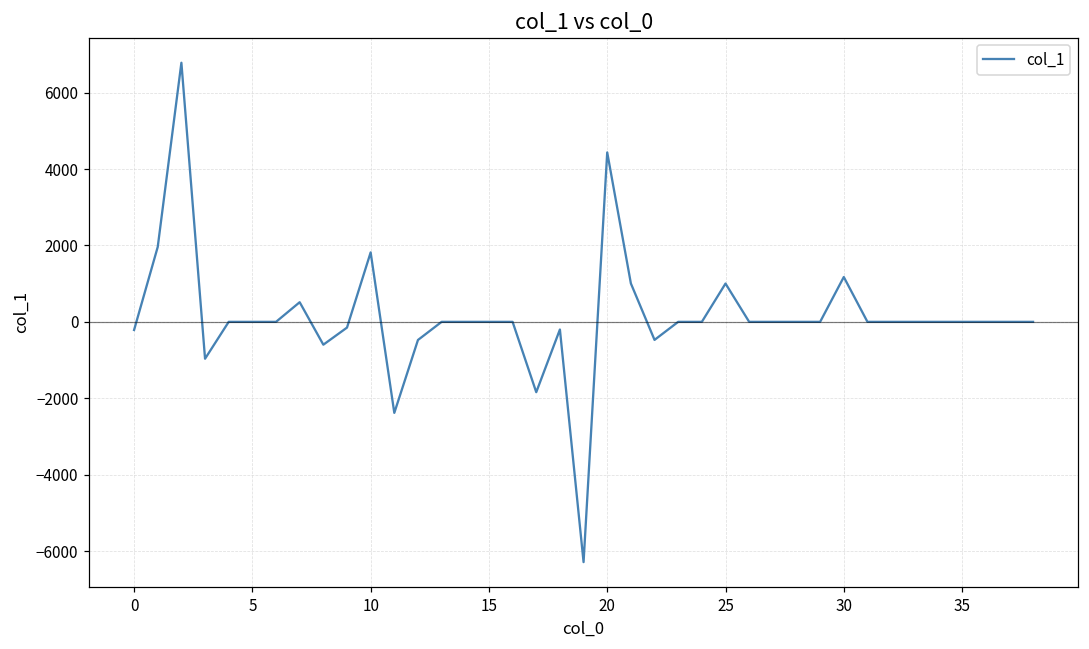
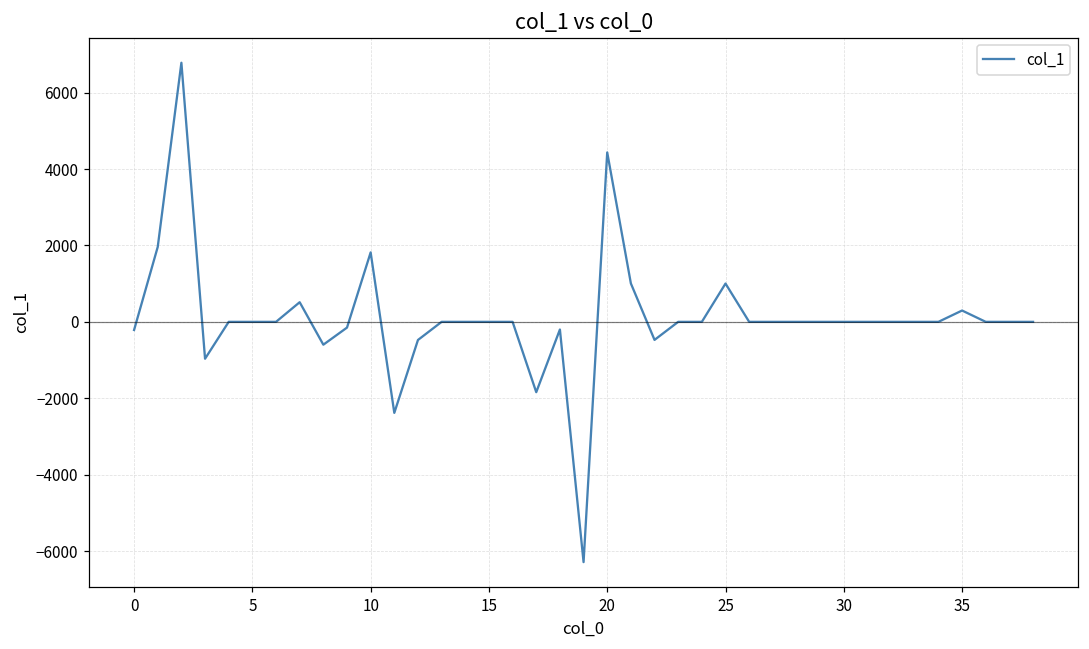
  {
    "0": -200,
    "5": 0,
    "10": 1800,
    "15": 0,
    "20": 4400,
    "25": 1000,
-   "30": 1200,
-   "35": 0
+   "30": 0,
+   "35": 300
  }
